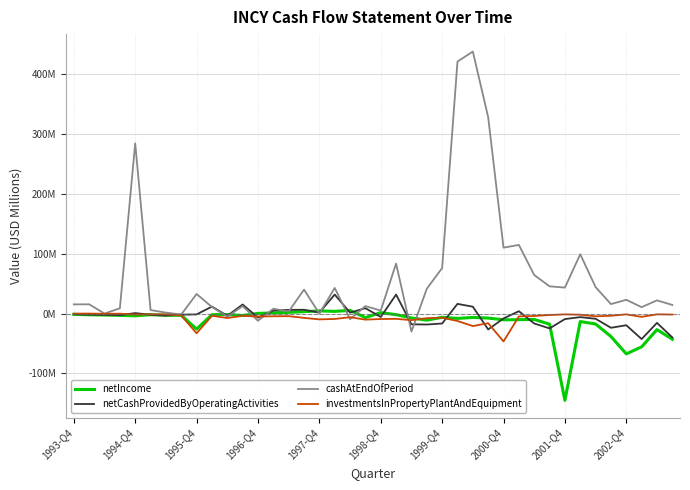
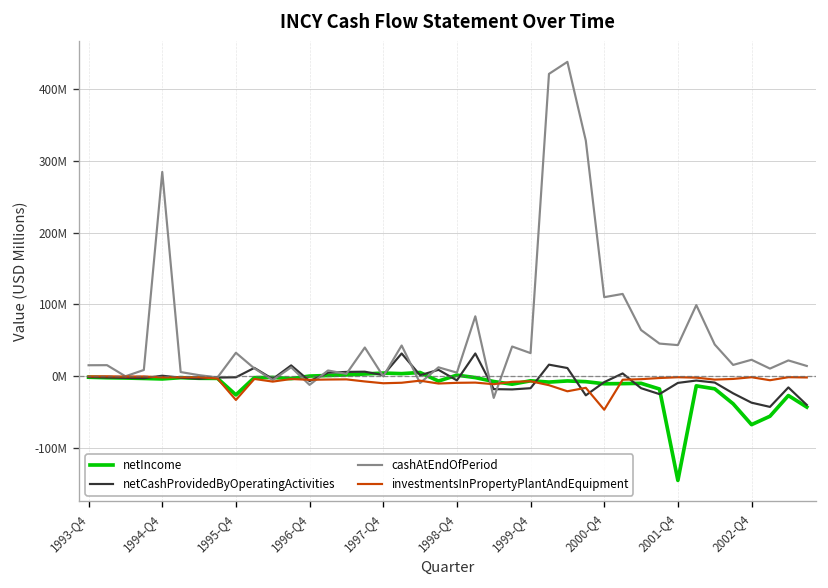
  {
    "netIncome": {
      "1995-Q4": -30000000,
      "1996-Q4": 0,
      "2001-Q4": -150000000,
      "2002-Q4": -70000000
    },
    "netCashProvidedByOperatingActivities": {
      "1995-Q4": 0,
      "1999-Q4": -20000000,
      "2001-Q4": -10000000,
-     "2002-Q4": -20000000
+     "2002-Q4": -40000000
    },
    "cashAtEndOfPeriod": {
      "1993-Q4": 20000000,
      "1994-Q4": 280000000,
      "1995-Q4": 30000000,
      "1996-Q4": -10000000,
-     "1999-Q4": 80000000,
+     "1999-Q4": 30000000,
      "2000-Q4": 110000000,
      "2001-Q4": 40000000,
      "2002-Q4": 20000000
    },
    "investmentsInPropertyPlantAndEquipment": {
      "1995-Q4": -30000000,
      "1997-Q4": -10000000,
      "2000-Q4": -50000000,
      "2001-Q4": 0,
      "2002-Q4": 0
    }
  }
